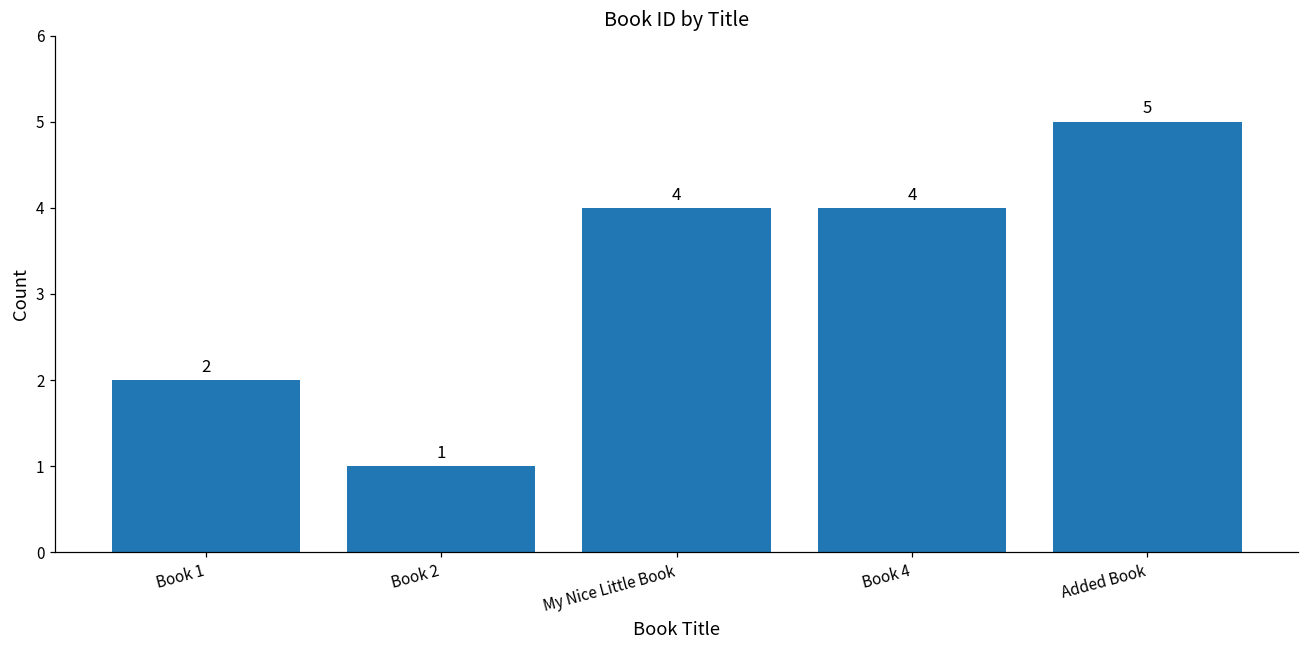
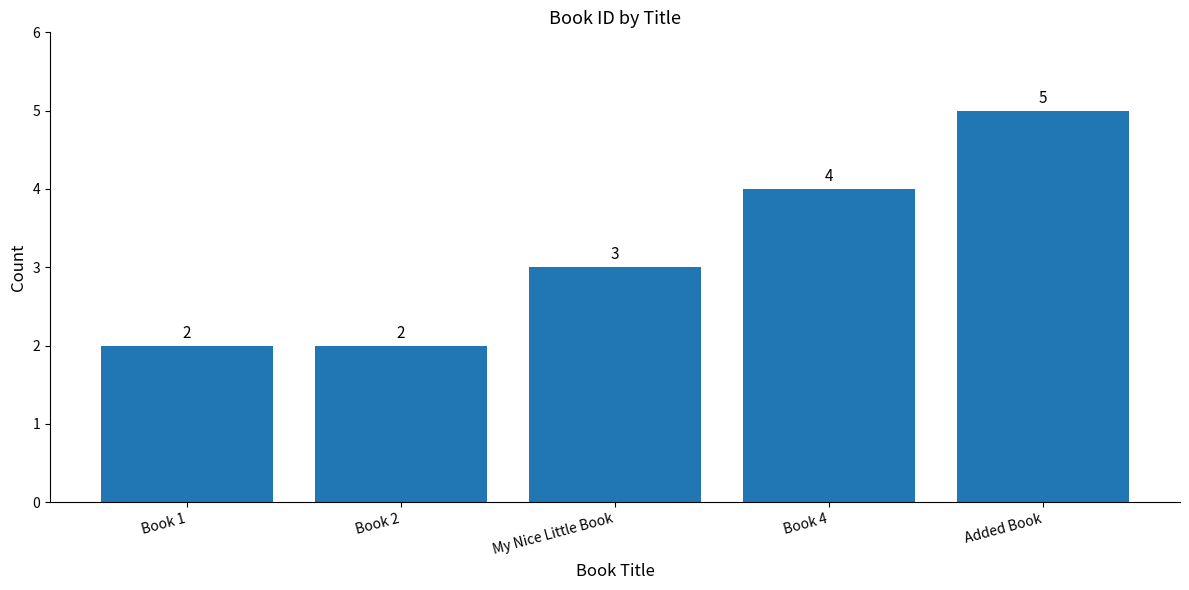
  {
    "Book 1": 2,
-   "Book 2": 1,
-   "My Nice Little Book": 4,
+   "Book 2": 2,
+   "My Nice Little Book": 3,
    "Book 4": 4,
    "Added Book": 5
  }
